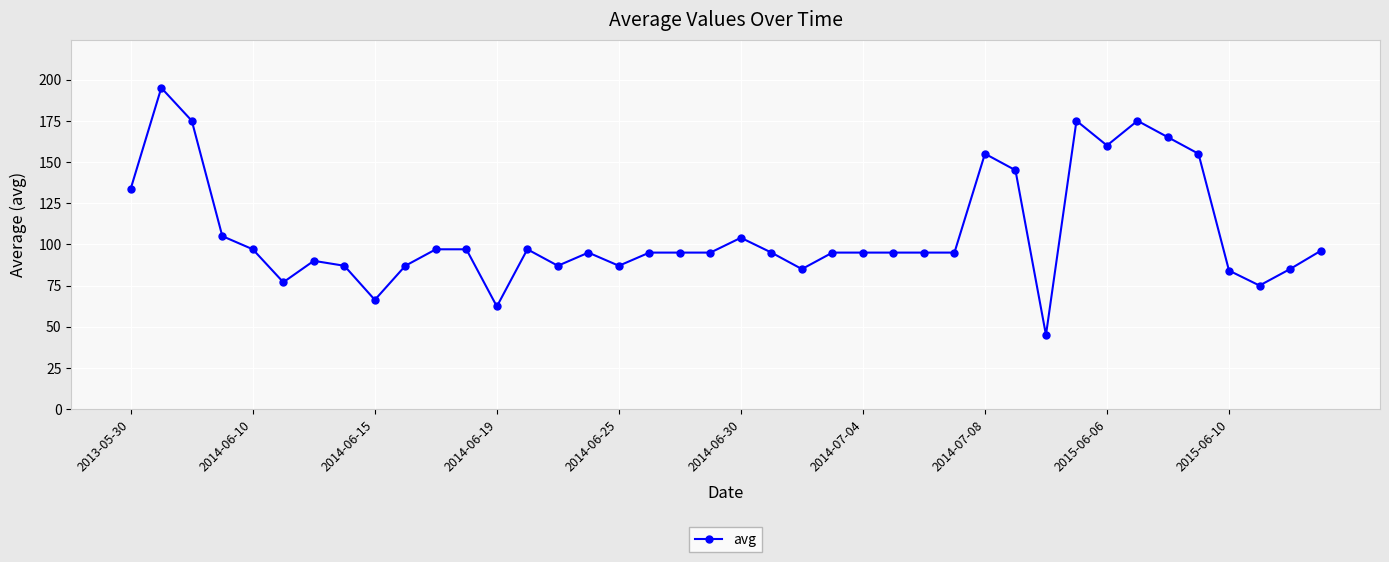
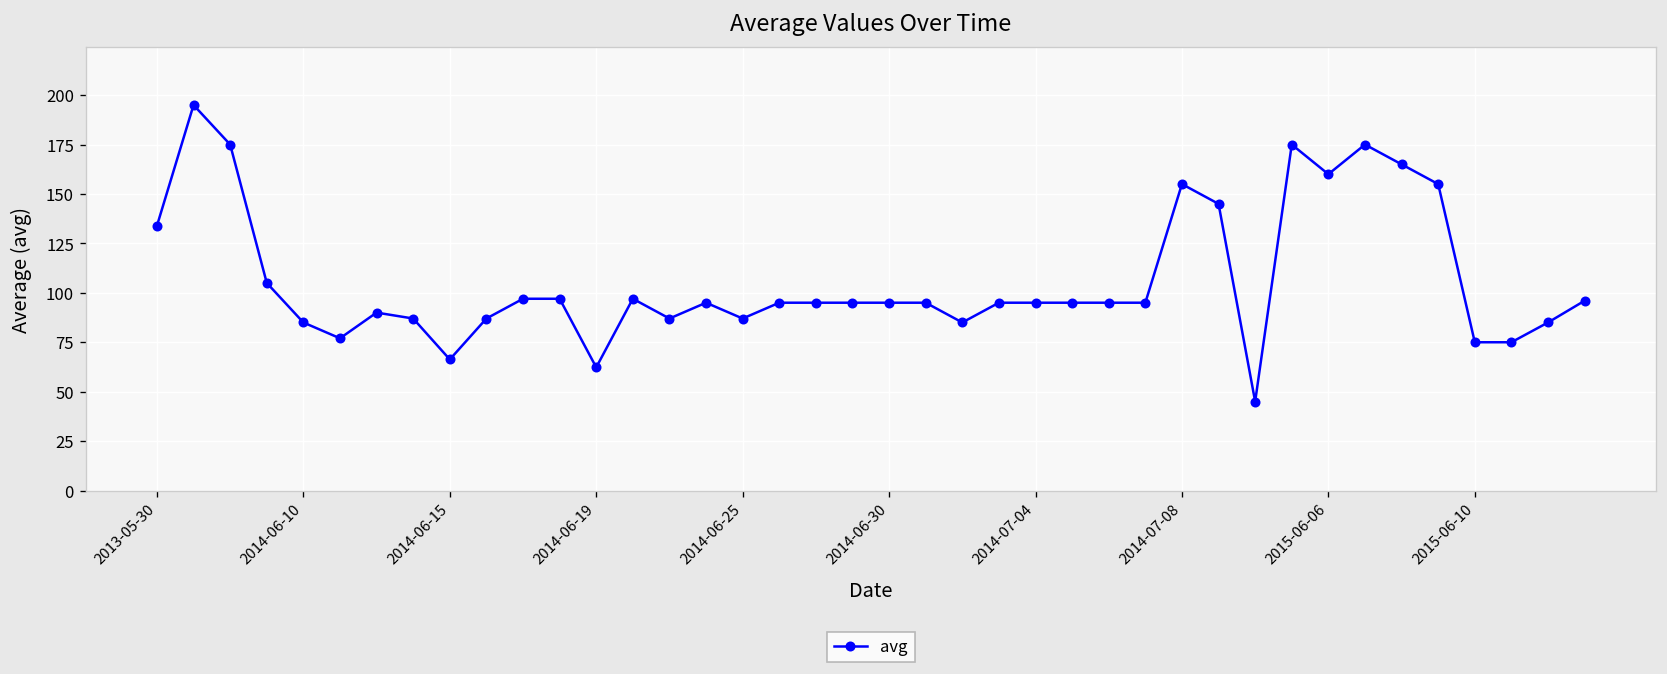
  {
    "2013-05-30": 134,
-   "2014-06-10": 97,
+   "2014-06-10": 85,
    "2014-06-15": 66,
    "2014-06-19": 62,
    "2014-06-25": 87,
-   "2014-06-30": 104,
+   "2014-06-30": 95,
    "2014-07-04": 95,
    "2014-07-08": 155,
    "2015-06-06": 160,
-   "2015-06-10": 84
+   "2015-06-10": 75
  }
